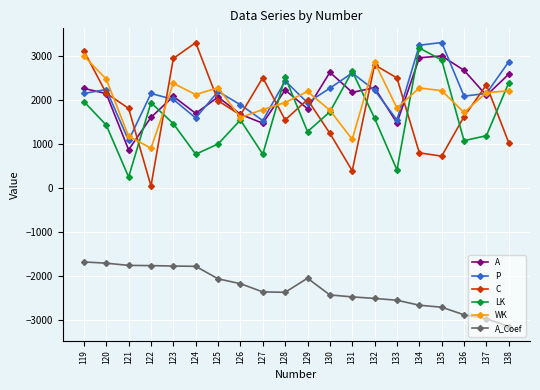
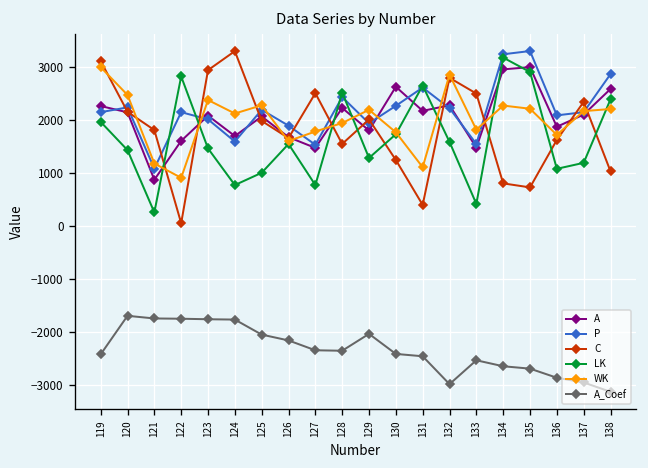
  {
    "A": {
      "119": 2300,
      "121": 900,
      "122": 1600,
      "123": 2100,
      "124": 1700,
      "125": 2100,
      "127": 1500,
      "128": 2200,
      "129": 1800,
      "130": 2600,
      "131": 2200,
      "133": 1500,
      "134": 3000,
      "135": 3000,
-     "136": 2700,
+     "136": 1900,
      "138": 2600
    },
    "P": {
      "119": 2100,
      "120": 2200,
      "121": 1100,
      "122": 2100,
      "123": 2000,
      "124": 1600,
      "125": 2200,
      "126": 1900,
      "127": 1500,
      "128": 2400,
      "129": 1900,
      "130": 2300,
      "133": 1500,
      "134": 3200,
      "135": 3300,
      "136": 2100,
      "138": 2900
    },
    "C": {
      "119": 3100,
      "121": 1800,
      "122": 0,
      "123": 2900,
      "124": 3300,
      "125": 2000,
      "127": 2500,
      "128": 1500,
      "129": 2000,
      "130": 1200,
      "131": 400,
      "132": 2800,
      "133": 2500,
      "134": 800,
      "135": 700,
      "136": 1600,
      "137": 2300,
      "138": 1000
    },
    "LK": {
      "119": 2000,
      "120": 1400,
      "121": 300,
-     "122": 1900,
+     "122": 2800,
      "123": 1500,
      "124": 800,
      "125": 1000,
      "127": 800,
      "128": 2500,
      "129": 1300,
      "132": 1600,
      "133": 400,
      "134": 3200,
      "135": 2900,
      "136": 1100,
      "137": 1200,
      "138": 2400
    },
    "WK": {
      "119": 3000,
      "120": 2500,
      "121": 1200,
      "122": 900,
      "123": 2400,
      "124": 2100,
      "125": 2300,
      "127": 1800,
      "128": 1900,
      "129": 2200,
      "131": 1100,
      "132": 2900,
      "133": 1800,
      "134": 2300,
      "135": 2200,
      "136": 1700,
      "138": 2200
    },
    "A_Coef": {
-     "119": -1700,
+     "119": -2400,
      "120": -1700,
      "121": -1800,
      "122": -1800,
      "123": -1800,
      "124": -1800,
      "125": -2100,
      "126": -2200,
      "127": -2400,
      "128": -2400,
      "129": -2000,
      "130": -2400,
      "131": -2500,
-     "132": -2500,
+     "132": -3000,
      "133": -2500,
      "134": -2700,
      "135": -2700,
      "136": -2900
    }
  }
